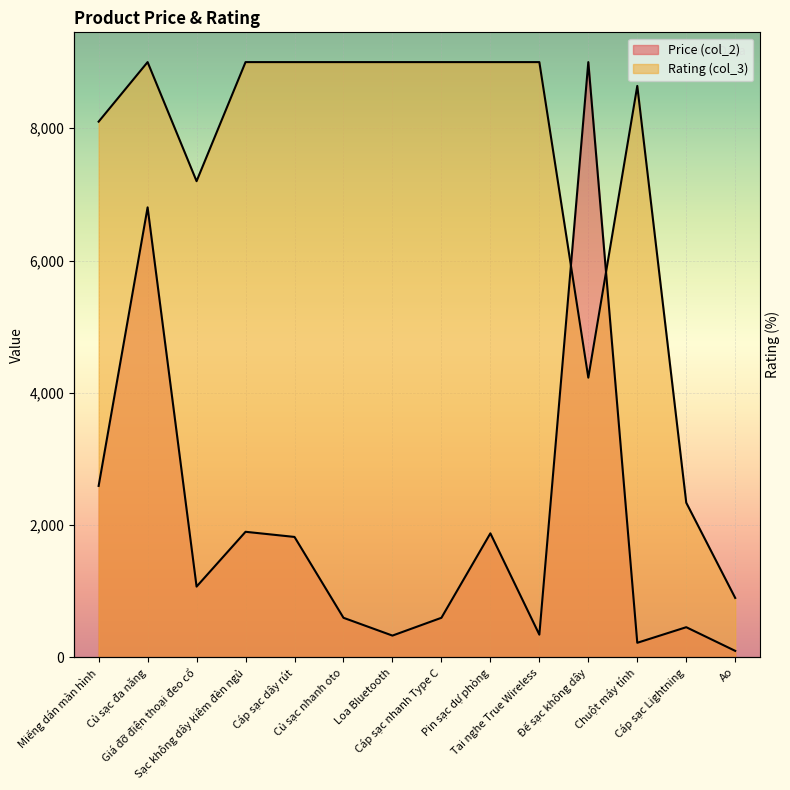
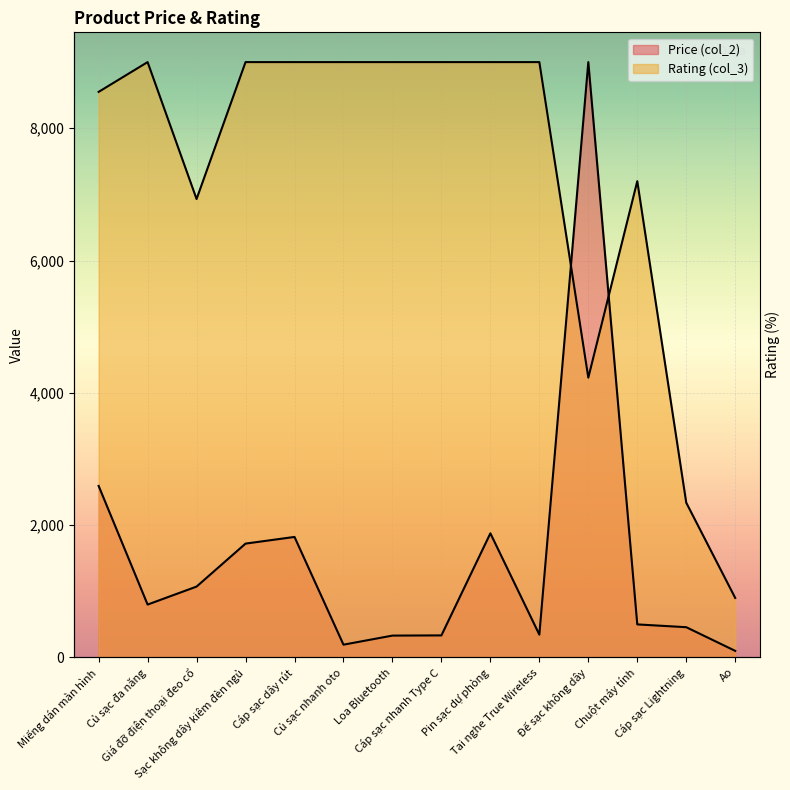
  {
    "Price (col_2)": {
      "Miếng dán màn hình": "2,600",
-     "Củ sạc đa năng": "6,800",
+     "Củ sạc đa năng": "800",
      "Giá đỡ điện thoại đeo cổ": "1,100",
-     "Sạc không dây kiêm đèn ngủ": "1,900",
+     "Sạc không dây kiêm đèn ngủ": "1,700",
      "Cáp sạc dây rút": "1,800",
-     "Củ sạc nhanh oto": "600",
+     "Củ sạc nhanh oto": "200",
      "Loa Bluetooth": "300",
-     "Cáp sạc nhanh Type C": "600",
+     "Cáp sạc nhanh Type C": "300",
      "Pin sạc dự phòng": "1,900",
      "Tai nghe True Wireless": "300",
      "Đế sạc không dây": "9,000",
-     "Chuột máy tính": "200",
+     "Chuột máy tính": "500",
      "Cáp sạc Lightning": "500",
      "Ao": "100"
    },
    "Rating (col_3)": {
-     "Miếng dán màn hình": "8,100",
+     "Miếng dán màn hình": "8,600",
      "Củ sạc đa năng": "9,000",
-     "Giá đỡ điện thoại đeo cổ": "7,200",
+     "Giá đỡ điện thoại đeo cổ": "6,900",
      "Sạc không dây kiêm đèn ngủ": "9,000",
      "Cáp sạc dây rút": "9,000",
      "Củ sạc nhanh oto": "9,000",
      "Loa Bluetooth": "9,000",
      "Cáp sạc nhanh Type C": "9,000",
      "Pin sạc dự phòng": "9,000",
      "Tai nghe True Wireless": "9,000",
      "Đế sạc không dây": "4,200",
-     "Chuột máy tính": "8,600",
+     "Chuột máy tính": "7,200",
      "Cáp sạc Lightning": "2,300",
      "Ao": "900"
    }
  }
